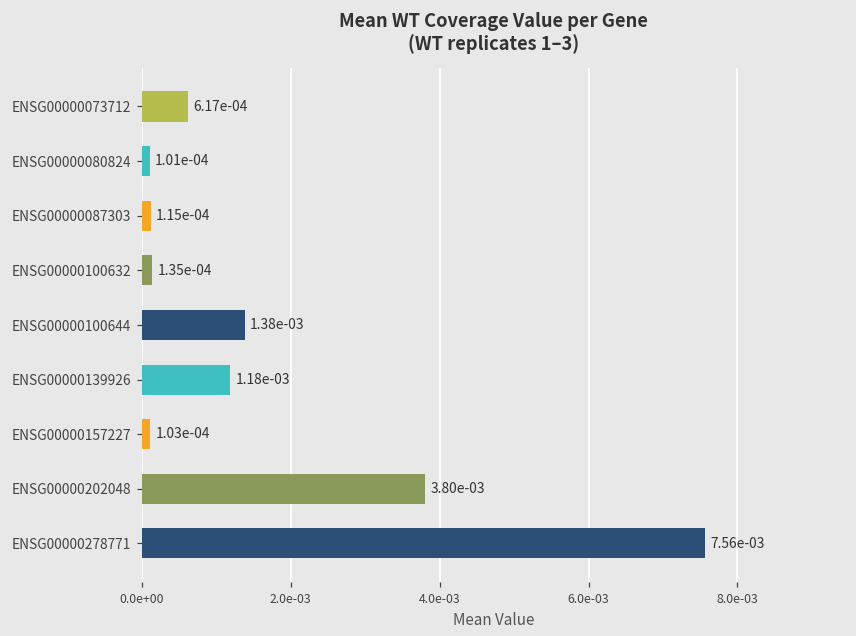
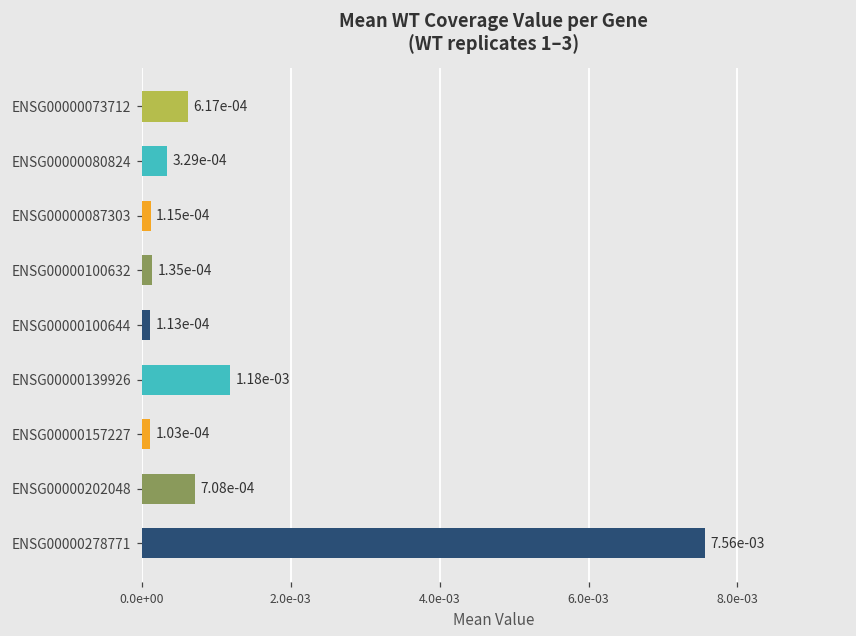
  {
    "ENSG00000073712": "6.17e-04",
-   "ENSG00000080824": "1.01e-04",
+   "ENSG00000080824": "3.29e-04",
    "ENSG00000087303": "1.15e-04",
    "ENSG00000100632": "1.35e-04",
-   "ENSG00000100644": "1.38e-03",
+   "ENSG00000100644": "1.13e-04",
    "ENSG00000139926": "1.18e-03",
    "ENSG00000157227": "1.03e-04",
-   "ENSG00000202048": "3.80e-03",
+   "ENSG00000202048": "7.08e-04",
    "ENSG00000278771": "7.56e-03"
  }
